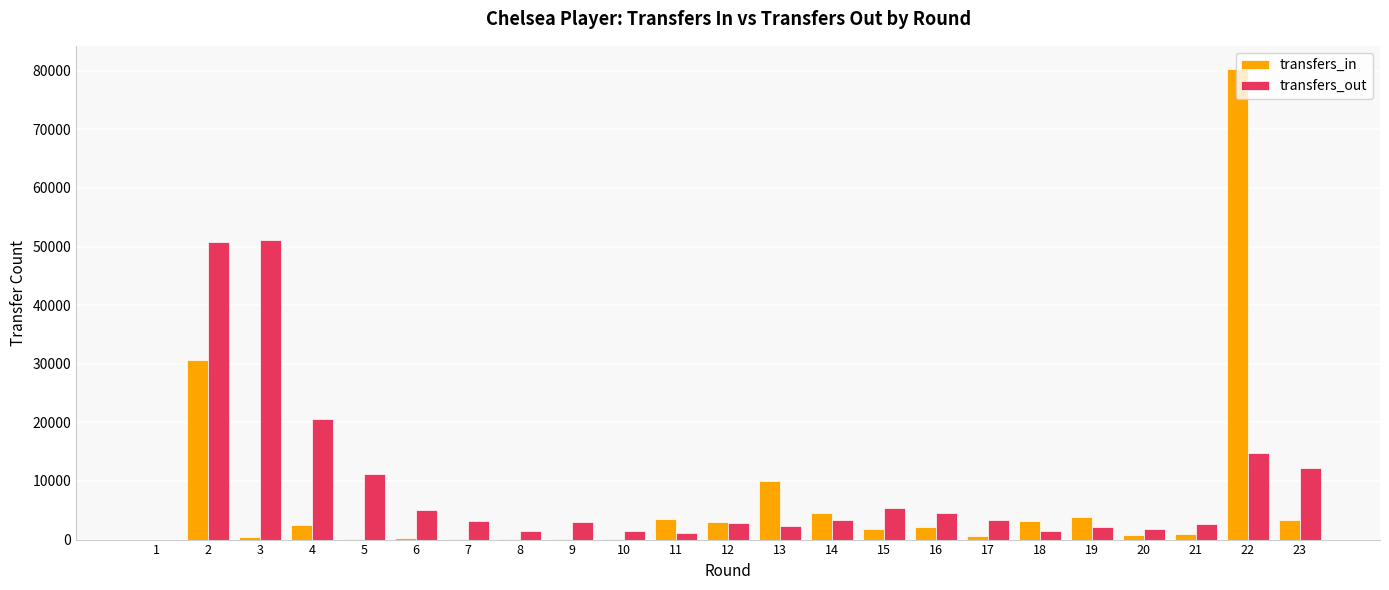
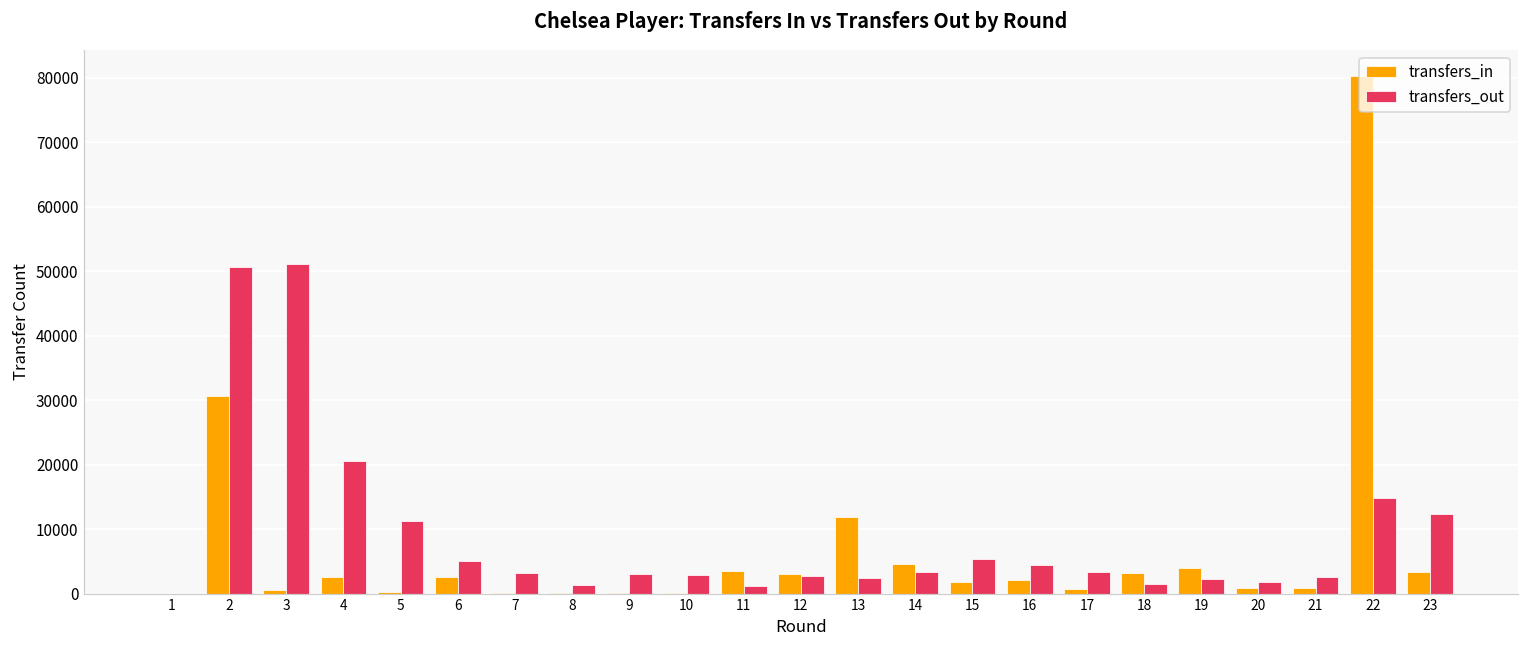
  {
    "transfers_in": {
      "1": 0,
      "2": 31000,
      "3": 1000,
      "4": 2000,
-     "6": 0,
+     "6": 2000,
      "11": 3000,
      "12": 3000,
-     "13": 10000,
+     "13": 12000,
      "14": 5000,
      "15": 2000,
      "16": 2000,
      "17": 1000,
      "18": 3000,
      "19": 4000,
      "20": 1000,
      "21": 1000,
      "23": 3000
    },
    "transfers_out": {
      "1": 0,
      "2": 51000,
      "3": 51000,
      "4": 21000,
      "5": 11000,
      "6": 5000,
      "7": 3000,
      "8": 1000,
      "9": 3000,
-     "10": 1000,
+     "10": 3000,
      "11": 1000,
      "12": 3000,
      "13": 2000,
      "14": 3000,
      "15": 5000,
      "16": 4000,
      "17": 3000,
      "18": 2000,
      "19": 2000,
      "20": 2000,
      "21": 3000,
      "22": 15000,
      "23": 12000
    }
  }
